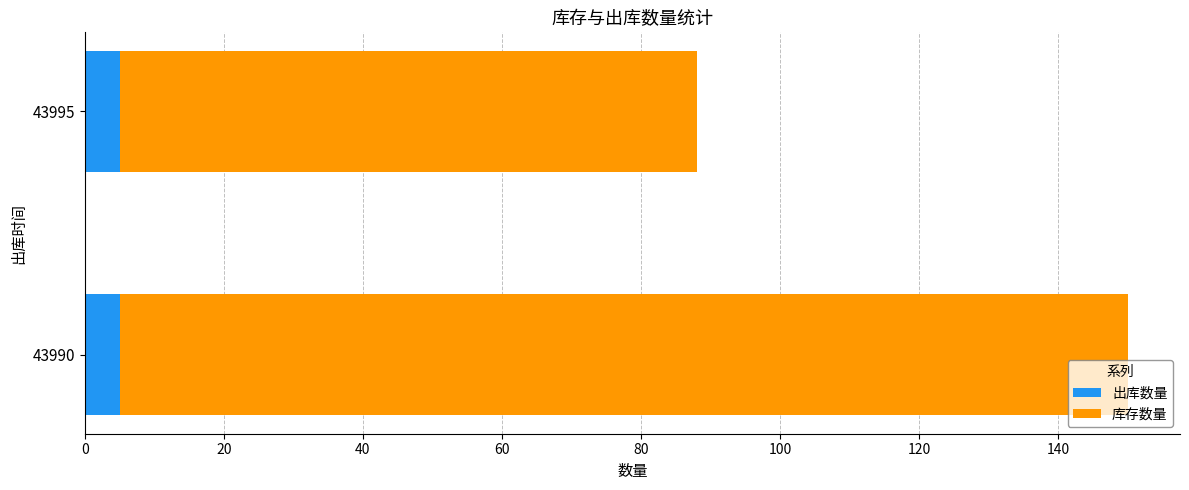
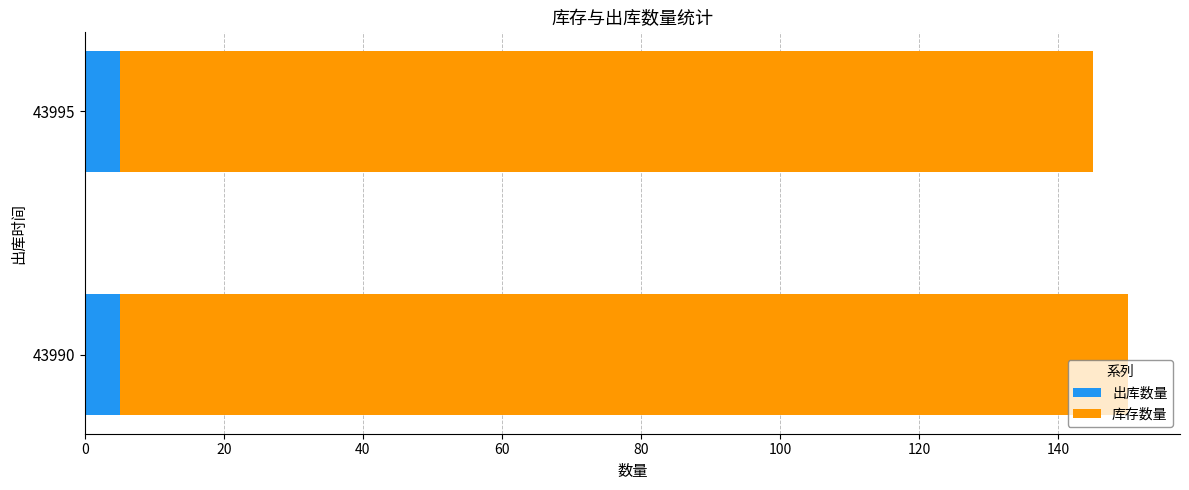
  {
    "出库数量": {
      "43995": 5,
      "43990": 5
    },
    "库存数量": {
-     "43995": 83,
+     "43995": 140,
      "43990": 145
    }
  }
